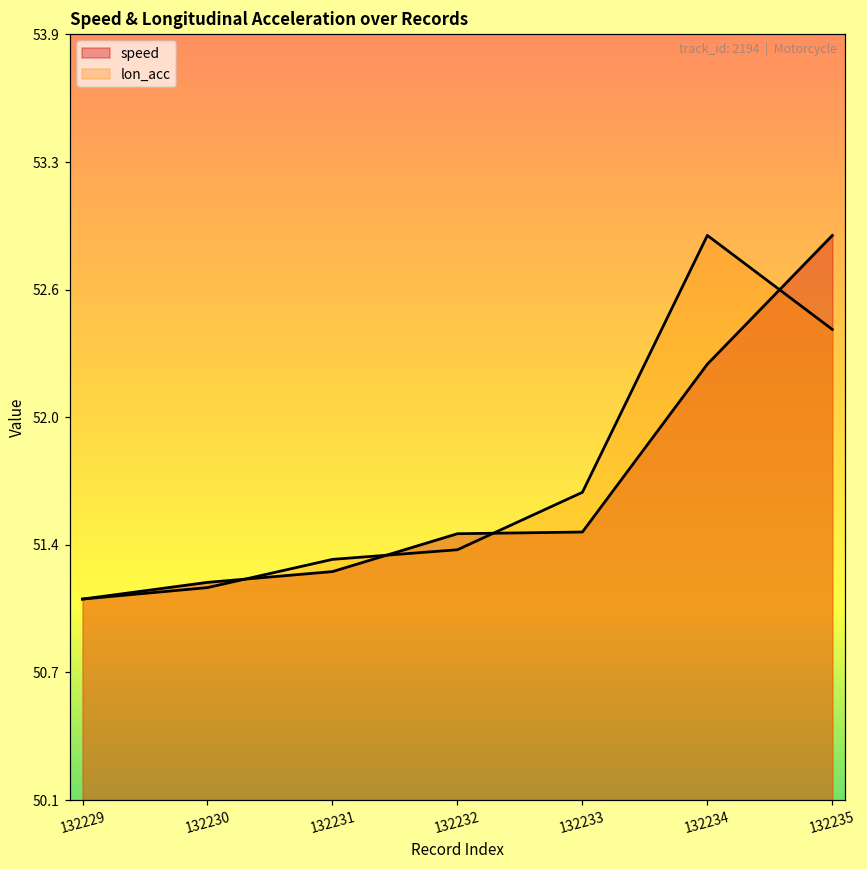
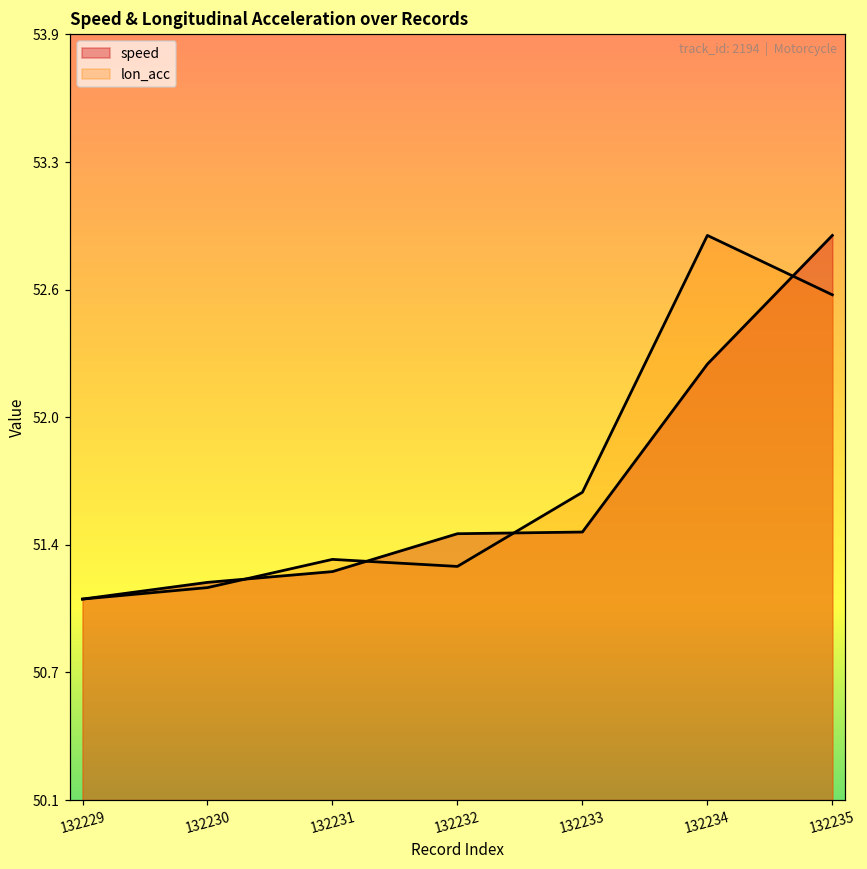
  {
    "speed": {
      "132230": 51.18,
      "132231": 51.23,
      "132232": 51.42,
      "132233": 51.43,
      "132234": 52.26,
      "132235": 52.90
    },
    "lon_acc": {
      "132230": 51.15,
      "132231": 51.29,
-     "132232": 51.34,
+     "132232": 51.26,
      "132233": 51.62,
      "132234": 52.90,
-     "132235": 52.43
+     "132235": 52.61
    }
  }
